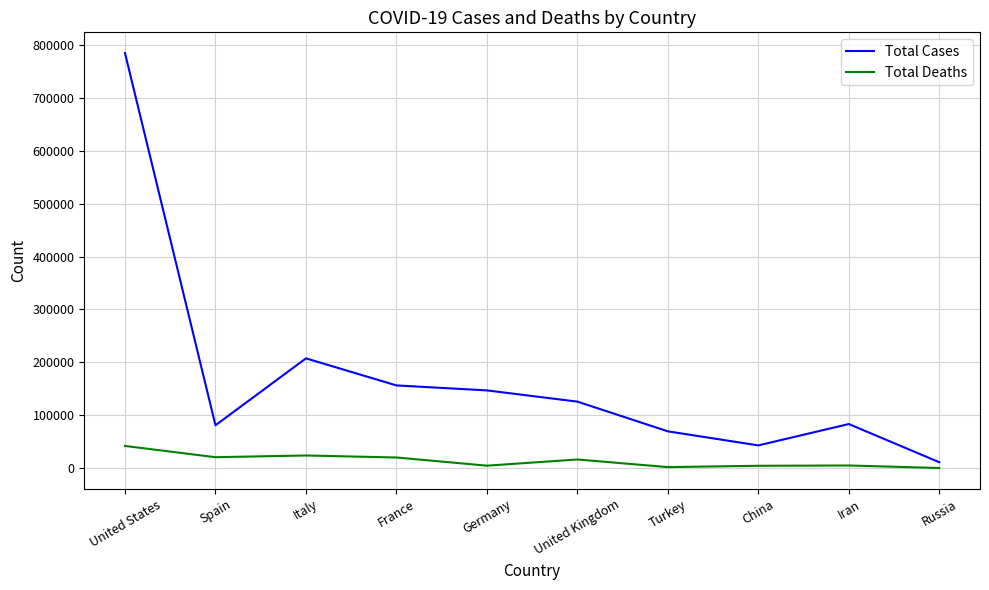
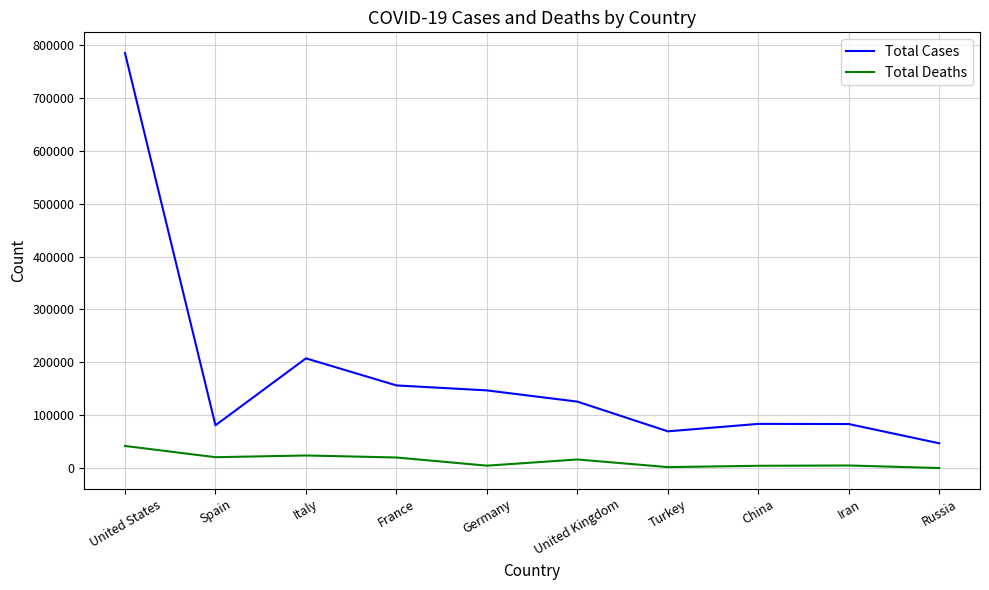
  {
    "Total Cases": {
      "United States": 780000,
      "Spain": 80000,
      "Italy": 210000,
      "France": 160000,
      "Germany": 150000,
      "United Kingdom": 130000,
      "Turkey": 70000,
-     "China": 40000,
+     "China": 80000,
      "Iran": 80000,
-     "Russia": 10000
+     "Russia": 50000
    },
    "Total Deaths": {
      "United States": 40000,
      "Spain": 20000,
      "Italy": 20000,
      "France": 20000,
      "Germany": 0,
      "United Kingdom": 20000,
      "Turkey": 0,
      "China": 0,
      "Iran": 10000,
      "Russia": 0
    }
  }
